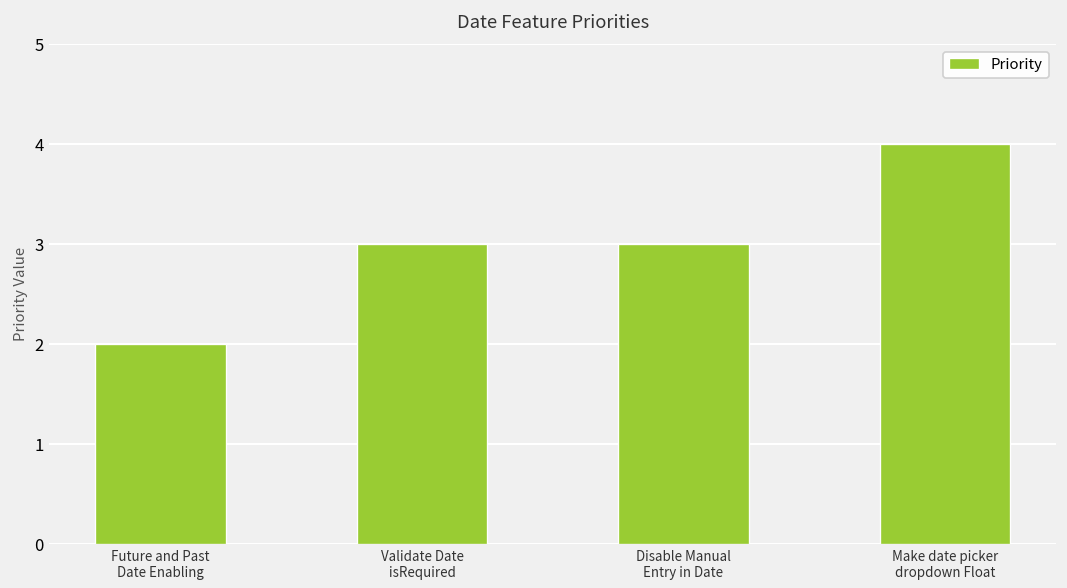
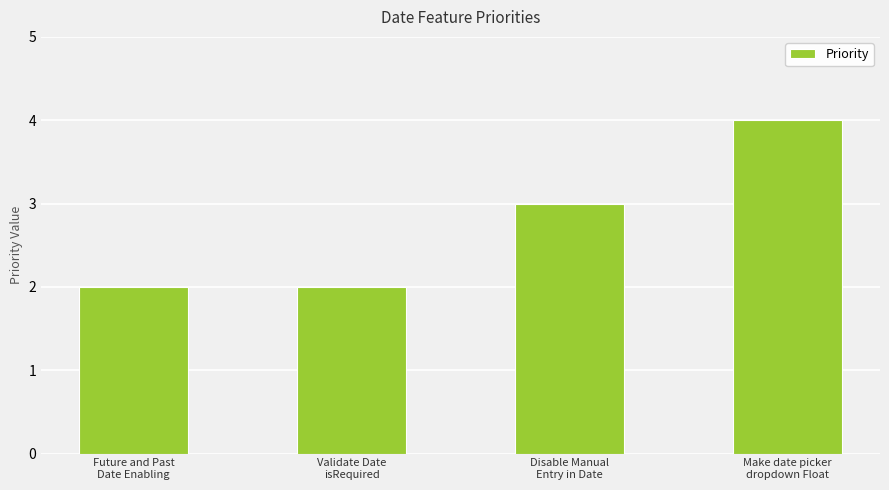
  {
    "Future and Past Date Enabling": 2,
-   "Validate Date isRequired": 3,
+   "Validate Date isRequired": 2,
    "Disable Manual Entry in Date": 3,
    "Make date picker dropdown Float": 4
  }
